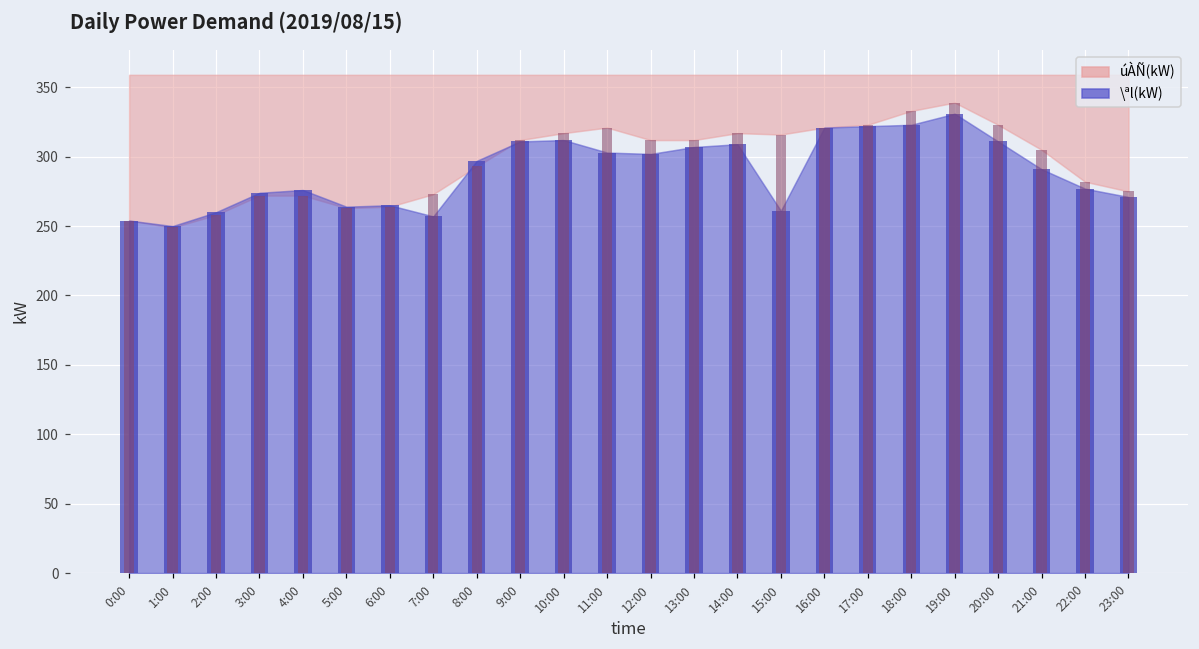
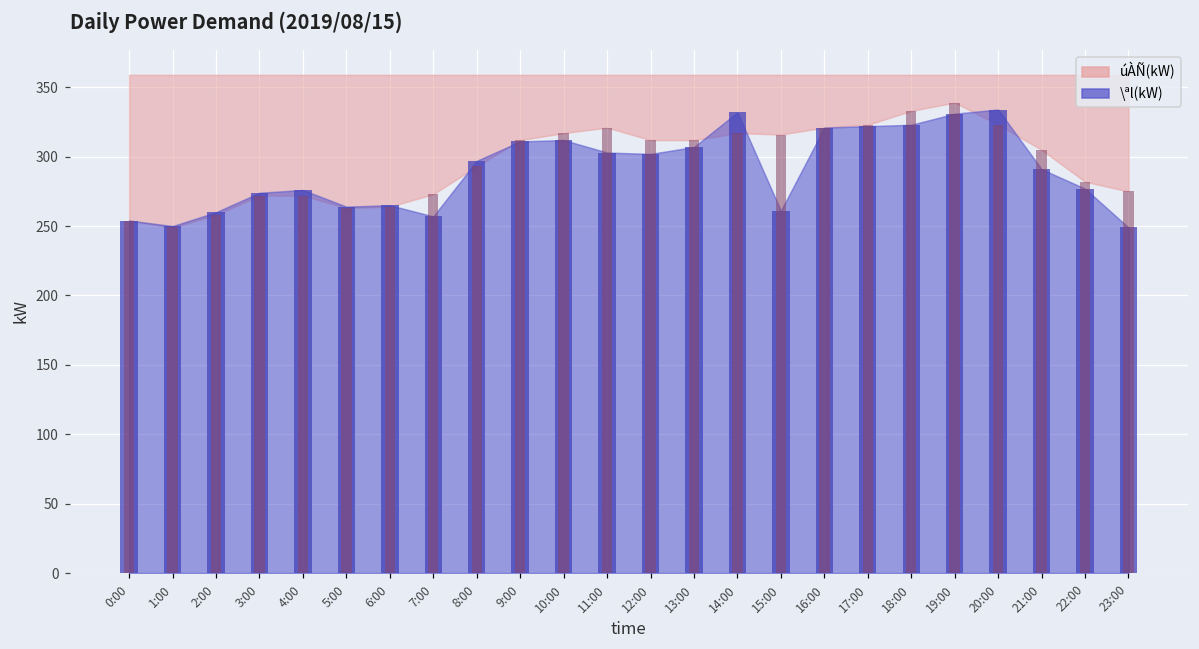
  {
    "úÀÑ(kW)": {
      "0:00": 105,
      "16:00": 38
    },
    "\\ªl(kW)": {
      "0:00": 254,
      "1:00": 250,
      "2:00": 260,
      "3:00": 274,
      "4:00": 276,
      "5:00": 264,
      "6:00": 265,
      "7:00": 257,
      "8:00": 297,
      "9:00": 311,
      "10:00": 312,
      "11:00": 303,
      "12:00": 302,
      "13:00": 307,
-     "14:00": 309,
+     "14:00": 332,
      "15:00": 261,
      "16:00": 321,
      "17:00": 322,
      "18:00": 323,
      "19:00": 331,
-     "20:00": 311,
+     "20:00": 334,
      "21:00": 291,
      "22:00": 277,
-     "23:00": 271
+     "23:00": 249
    }
  }
